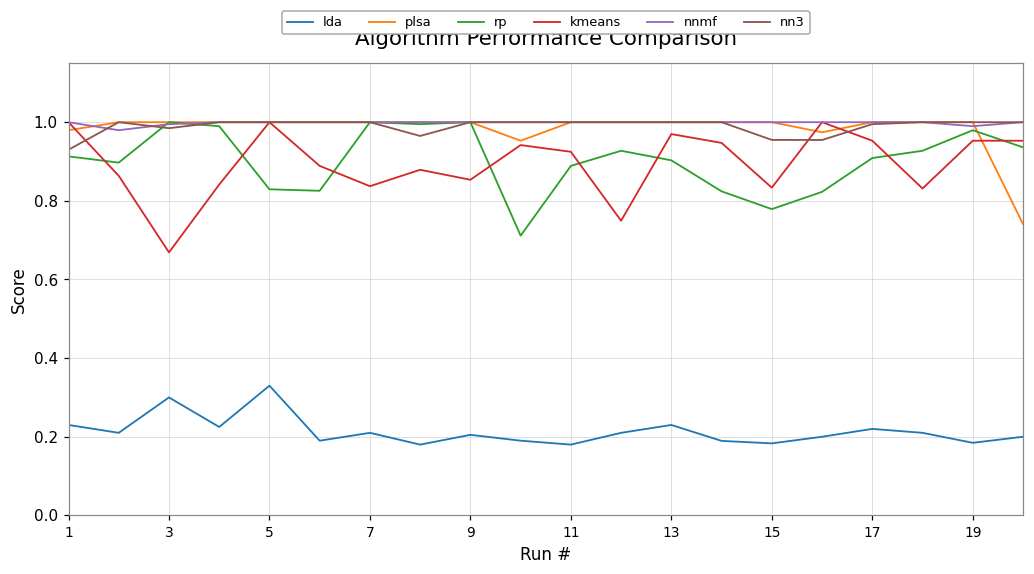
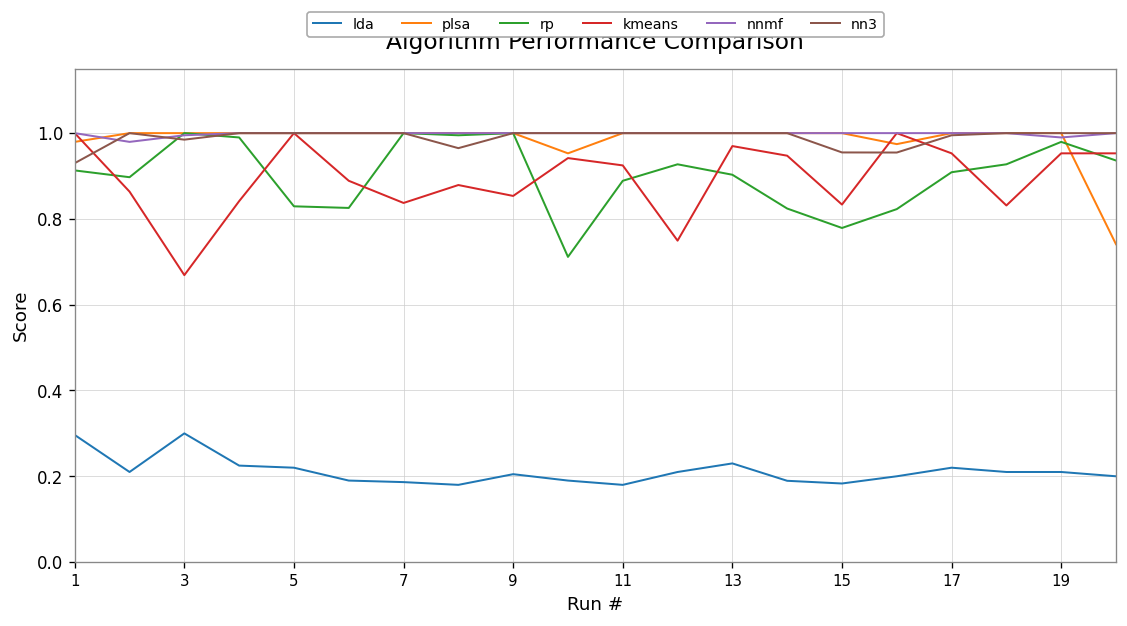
  {
    "lda": {
-     "1": 0.23,
+     "1": 0.30,
      "3": 0.30,
-     "5": 0.33,
-     "7": 0.21,
+     "5": 0.22,
+     "7": 0.19,
      "9": 0.20,
      "11": 0.18,
      "13": 0.23,
      "15": 0.18,
      "17": 0.22,
-     "19": 0.18
+     "19": 0.21
    },
    "plsa": {
      "1": 0.98
    },
    "rp": {
      "1": 0.91,
      "5": 0.83,
      "11": 0.89,
      "13": 0.90,
      "15": 0.78,
      "17": 0.91,
      "19": 0.98
    },
    "kmeans": {
      "3": 0.67,
      "7": 0.84,
      "9": 0.85,
      "11": 0.92,
      "13": 0.97,
      "15": 0.83,
      "17": 0.95,
      "19": 0.95
    },
    "nnmf": {
      "19": 0.99
    },
    "nn3": {
      "1": 0.93,
      "3": 0.98,
      "15": 0.95
    }
  }
